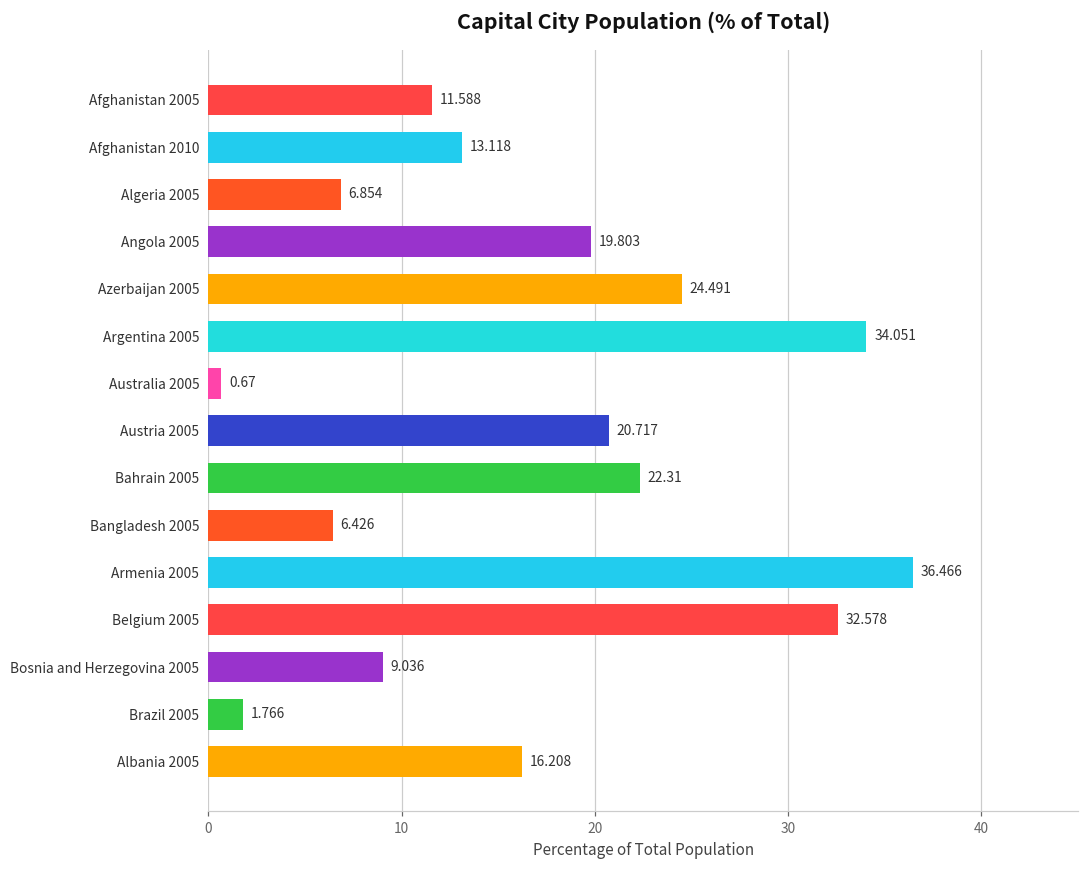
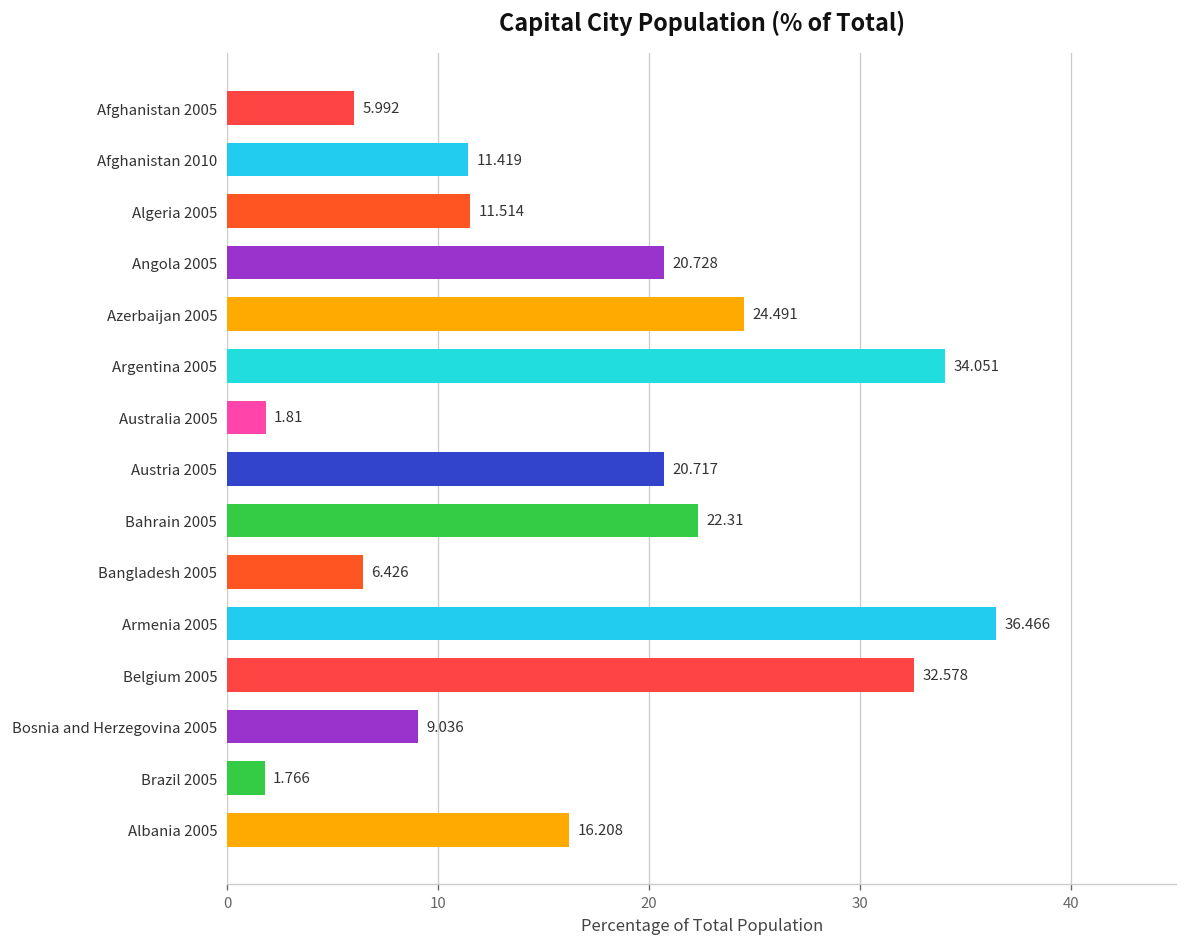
  {
-   "Afghanistan 2005": 11.588,
-   "Afghanistan 2010": 13.118,
-   "Algeria 2005": 6.854,
-   "Angola 2005": 19.803,
+   "Afghanistan 2005": 5.992,
+   "Afghanistan 2010": 11.419,
+   "Algeria 2005": 11.514,
+   "Angola 2005": 20.728,
    "Azerbaijan 2005": 24.491,
    "Argentina 2005": 34.051,
-   "Australia 2005": 0.67,
+   "Australia 2005": 1.81,
    "Austria 2005": 20.717,
    "Bahrain 2005": 22.31,
    "Bangladesh 2005": 6.426,
    "Armenia 2005": 36.466,
    "Belgium 2005": 32.578,
    "Bosnia and Herzegovina 2005": 9.036,
    "Brazil 2005": 1.766,
    "Albania 2005": 16.208
  }
